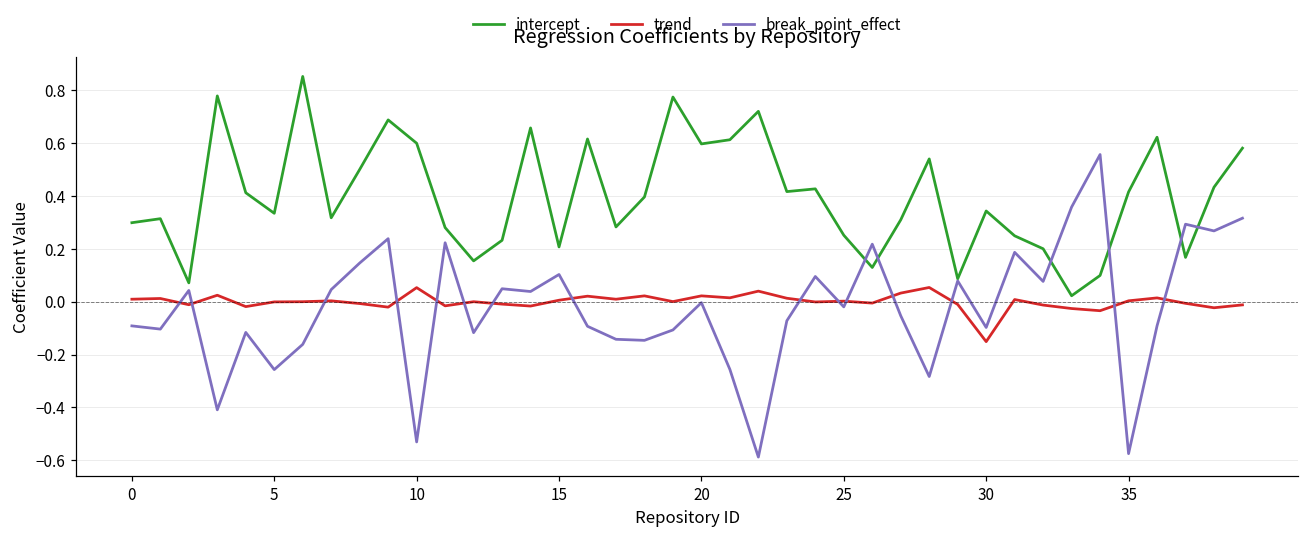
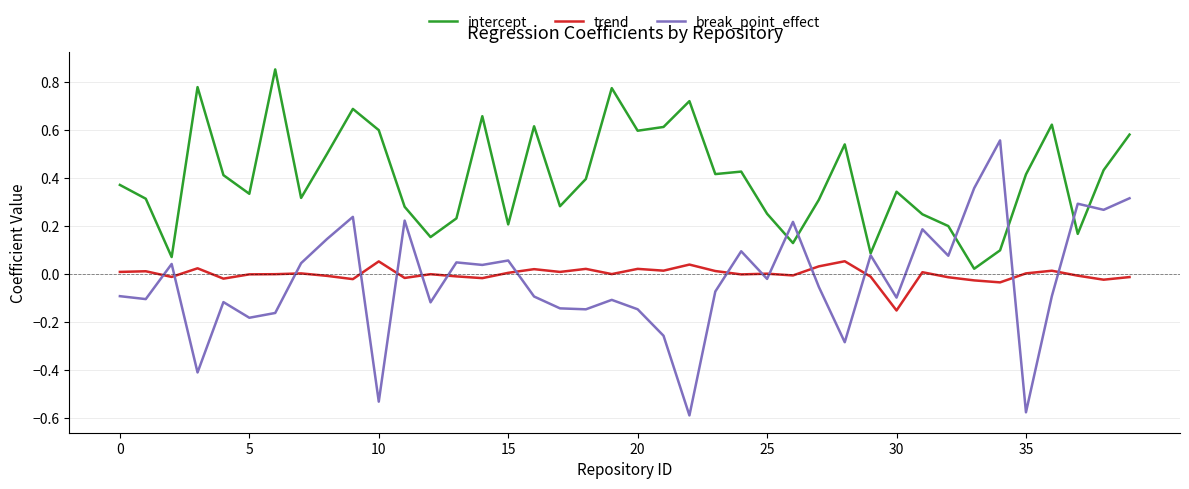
  {
    "intercept": {
-     "0": 0.30,
+     "0": 0.37,
      "5": 0.33,
      "10": 0.60,
      "15": 0.21,
      "20": 0.60,
      "25": 0.25,
      "30": 0.34,
      "35": 0.41
    },
    "trend": {
      "0": 0.01,
      "5": 0.00,
      "10": 0.05,
      "15": 0.01,
      "20": 0.02,
      "25": 0.00,
      "30": -0.15,
      "35": 0.00
    },
    "break_point_effect": {
      "0": -0.09,
-     "5": -0.26,
+     "5": -0.18,
      "10": -0.53,
-     "15": 0.10,
-     "20": 0.00,
+     "15": 0.06,
+     "20": -0.15,
      "25": -0.02,
      "30": -0.10,
      "35": -0.57
    }
  }
